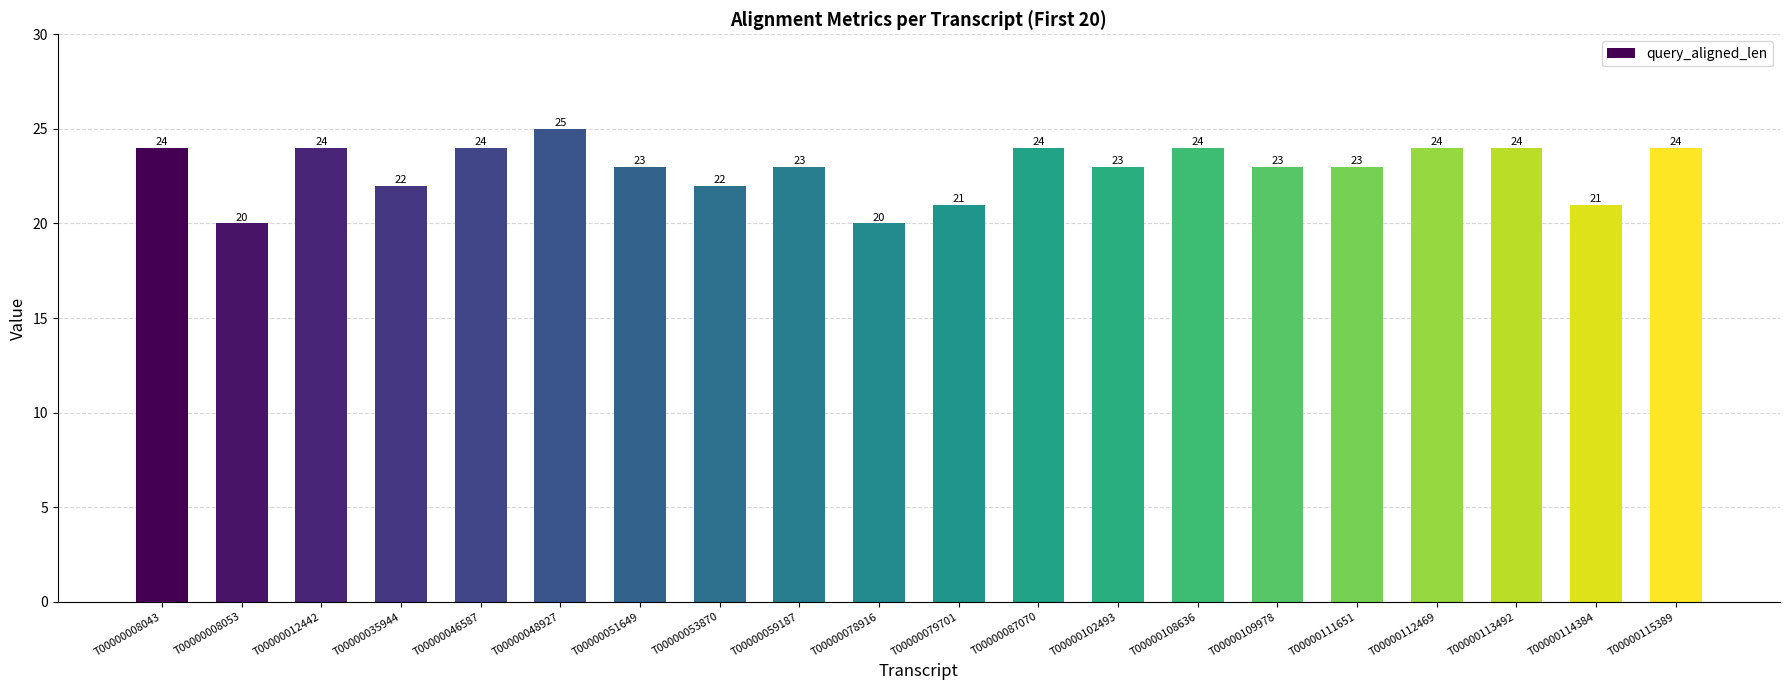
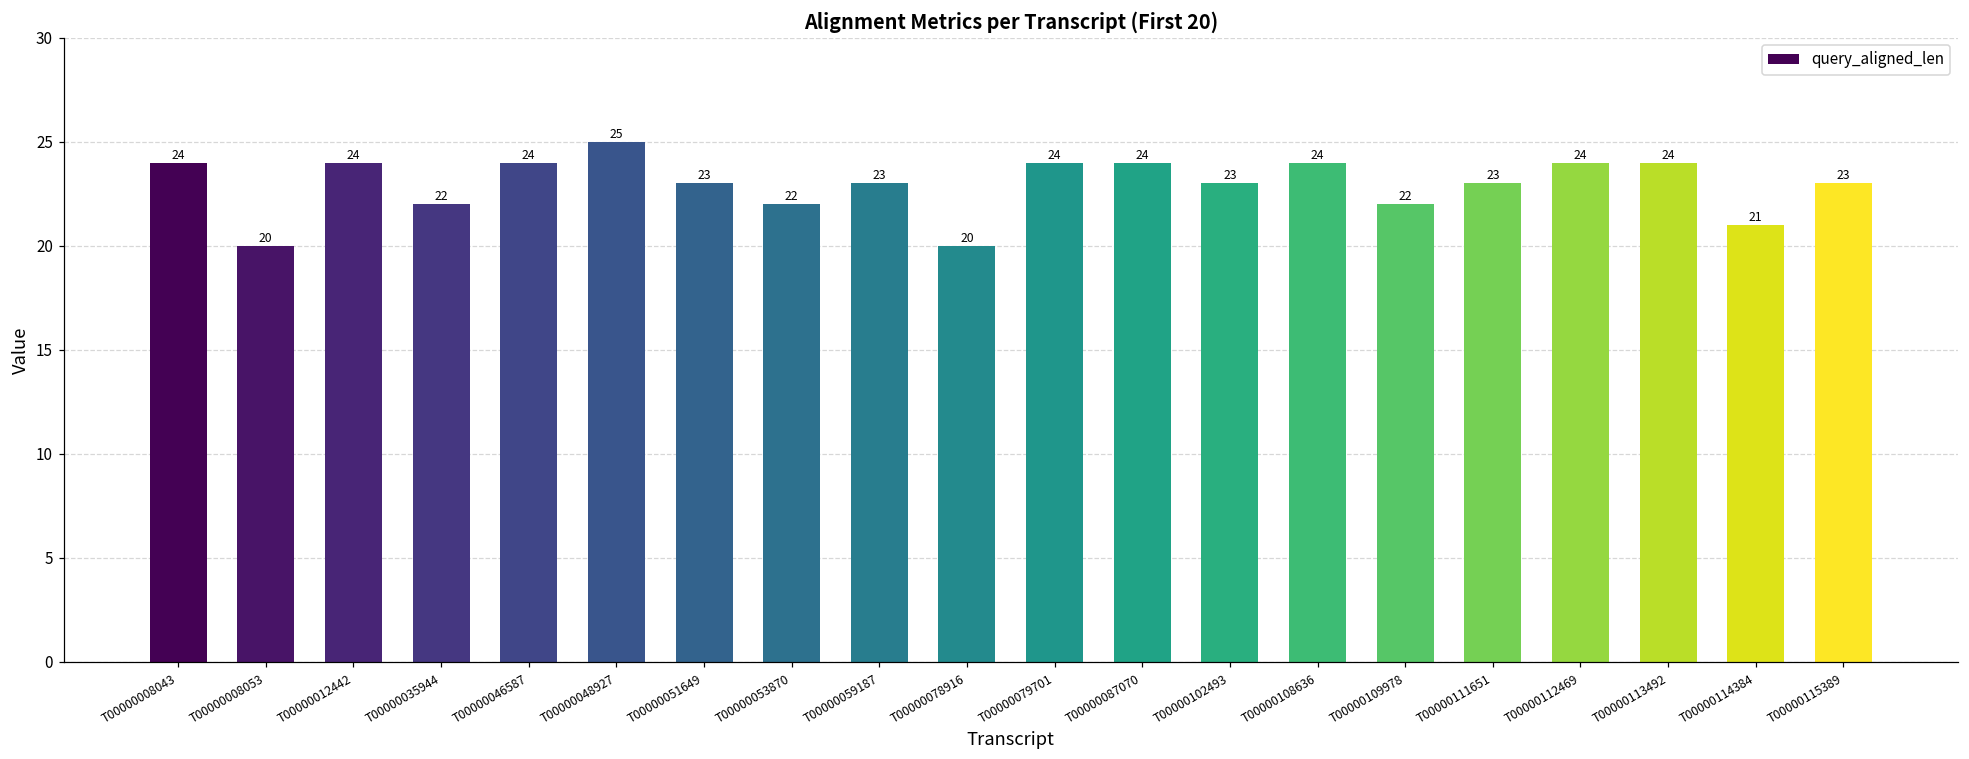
  {
    "T00000008043": 24,
    "T00000008053": 20,
    "T00000012442": 24,
    "T00000035944": 22,
    "T00000046587": 24,
    "T00000048927": 25,
    "T00000051649": 23,
    "T00000053870": 22,
    "T00000059187": 23,
    "T00000078916": 20,
-   "T00000079701": 21,
+   "T00000079701": 24,
    "T00000087070": 24,
    "T00000102493": 23,
    "T00000108636": 24,
-   "T00000109978": 23,
+   "T00000109978": 22,
    "T00000111651": 23,
    "T00000112469": 24,
    "T00000113492": 24,
    "T00000114384": 21,
-   "T00000115389": 24
+   "T00000115389": 23
  }
